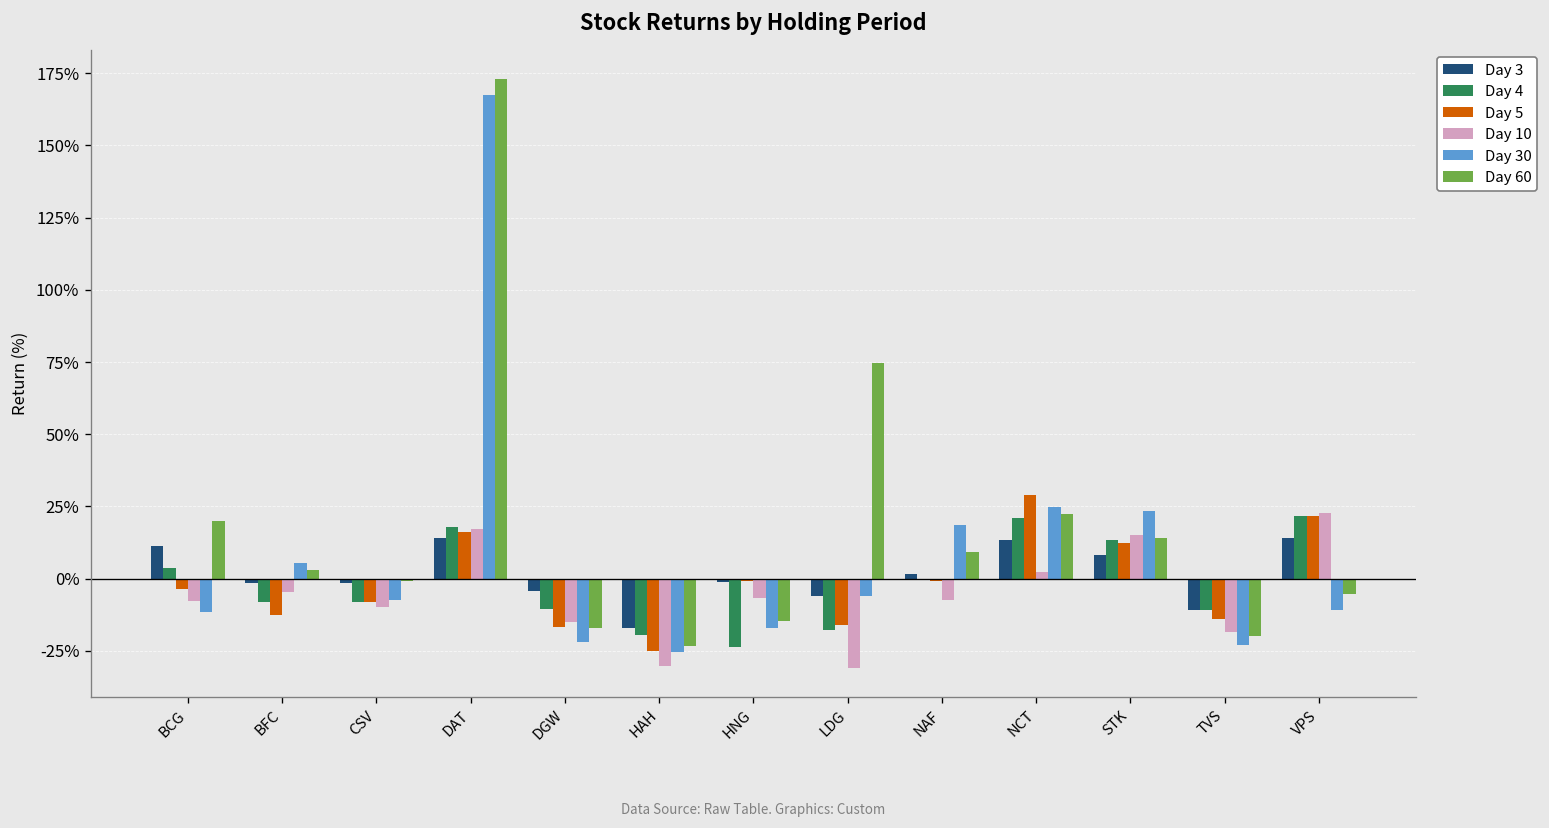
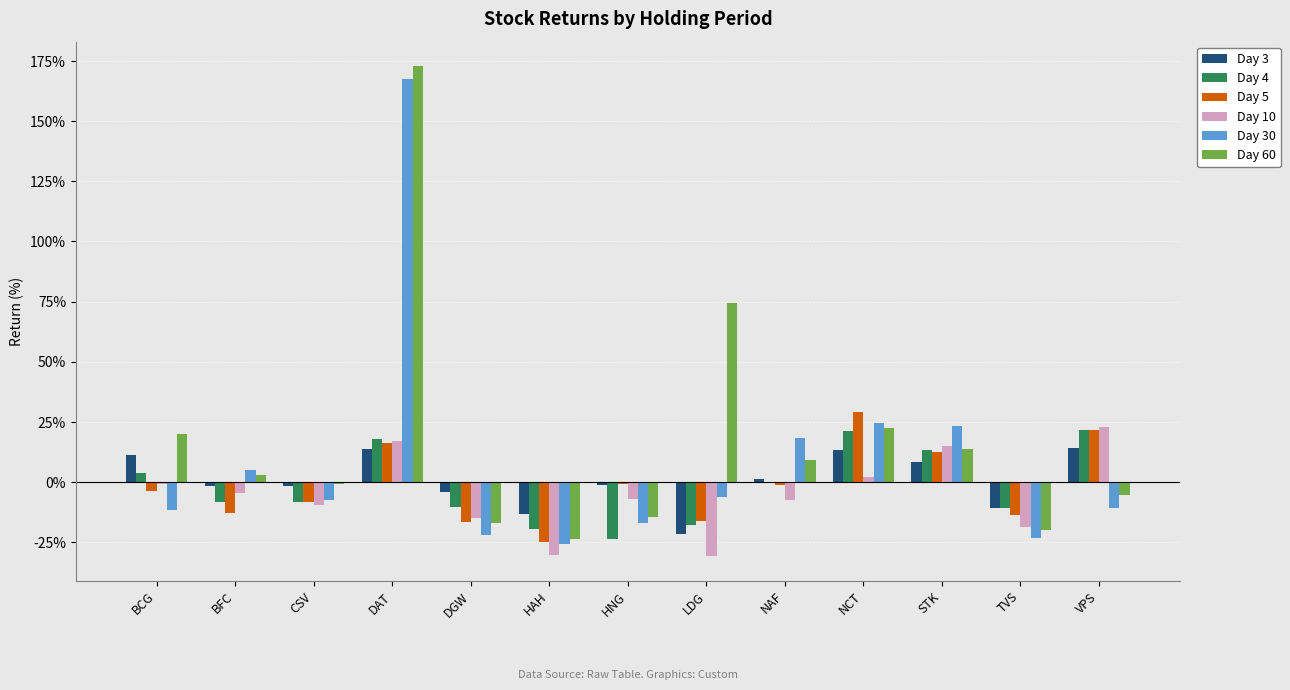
  {
    "Day 3": {
      "BCG": "11%",
      "BFC": "-1%",
      "CSV": "-2%",
      "DAT": "14%",
      "DGW": "-4%",
-     "HAH": "-17%",
+     "HAH": "-13%",
      "HNG": "-1%",
-     "LDG": "-6%",
+     "LDG": "-22%",
      "NAF": "1%",
      "NCT": "14%",
      "STK": "8%",
      "TVS": "-11%",
      "VPS": "14%"
    },
    "Day 4": {
      "BCG": "4%",
      "BFC": "-8%",
      "CSV": "-8%",
      "DAT": "18%",
      "DGW": "-10%",
      "HAH": "-19%",
      "HNG": "-24%",
      "LDG": "-18%",
      "NCT": "21%",
      "STK": "13%",
      "TVS": "-11%",
      "VPS": "22%"
    },
    "Day 5": {
      "BCG": "-4%",
      "BFC": "-13%",
      "CSV": "-8%",
      "DAT": "16%",
      "DGW": "-17%",
      "HAH": "-25%",
      "LDG": "-16%",
      "NCT": "29%",
      "STK": "12%",
      "TVS": "-14%",
      "VPS": "22%"
    },
    "Day 10": {
-     "BCG": "-8%",
+     "BCG": "-1%",
      "BFC": "-4%",
      "CSV": "-10%",
      "DAT": "17%",
      "DGW": "-15%",
      "HAH": "-30%",
      "HNG": "-7%",
      "LDG": "-31%",
      "NAF": "-7%",
      "NCT": "2%",
      "STK": "15%",
      "TVS": "-18%",
      "VPS": "23%"
    },
    "Day 30": {
      "BCG": "-11%",
      "BFC": "5%",
      "CSV": "-7%",
      "DAT": "167%",
      "DGW": "-22%",
      "HAH": "-26%",
      "HNG": "-17%",
      "LDG": "-6%",
      "NAF": "19%",
      "NCT": "25%",
      "STK": "23%",
      "TVS": "-23%",
      "VPS": "-11%"
    },
    "Day 60": {
      "BCG": "20%",
      "BFC": "3%",
      "DAT": "173%",
      "DGW": "-17%",
      "HAH": "-23%",
      "HNG": "-15%",
      "LDG": "75%",
      "NAF": "9%",
      "NCT": "22%",
      "STK": "14%",
      "TVS": "-20%",
      "VPS": "-5%"
    }
  }
